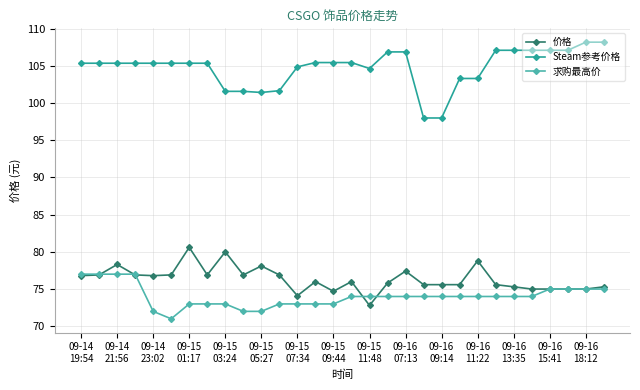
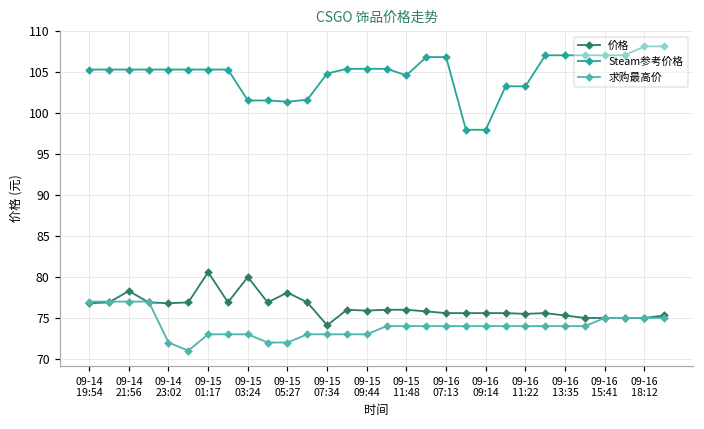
  {
    "价格": {
      "09-14 21:56": 78,
      "09-14 23:02": 77,
      "09-15 01:17": 81,
      "09-15 03:24": 80,
      "09-15 05:27": 78,
      "09-15 07:34": 74,
-     "09-15 09:44": 75,
-     "09-15 11:48": 73,
-     "09-16 07:13": 77,
+     "09-15 09:44": 76,
+     "09-15 11:48": 76,
+     "09-16 07:13": 76,
      "09-16 09:14": 76,
-     "09-16 11:22": 79,
+     "09-16 11:22": 76,
      "09-16 13:35": 75
    }
  }
